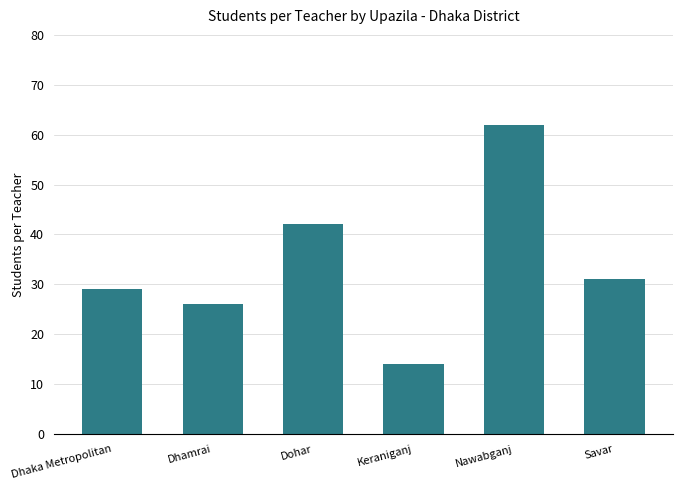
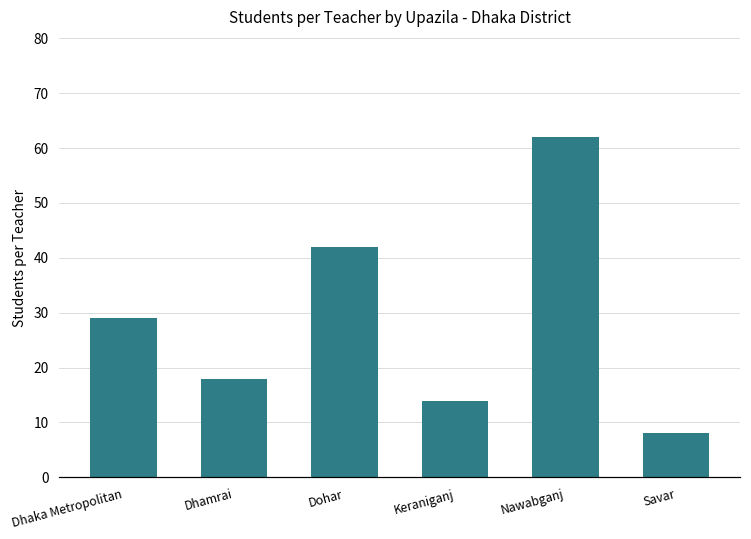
  {
    "Dhaka Metropolitan": 29,
-   "Dhamrai": 26,
+   "Dhamrai": 18,
    "Dohar": 42,
    "Keraniganj": 14,
    "Nawabganj": 62,
-   "Savar": 31
+   "Savar": 8
  }
